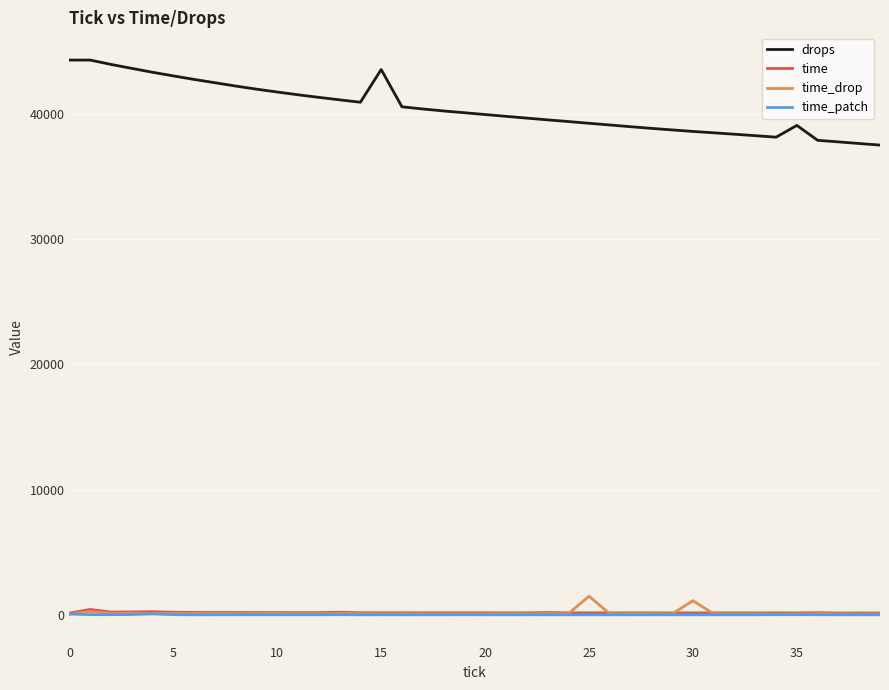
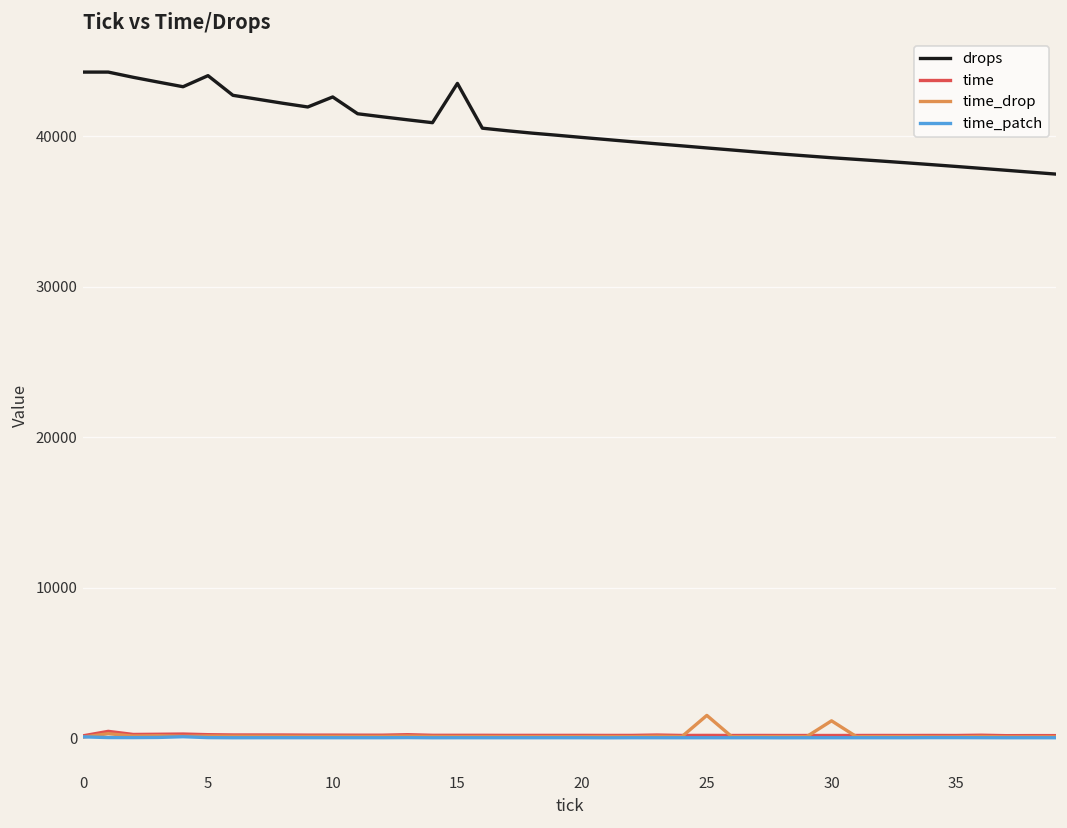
  {
    "drops": {
      "0": 44300,
-     "5": 43000,
-     "10": 41700,
+     "5": 44000,
+     "10": 42600,
      "15": 43500,
      "20": 39900,
      "25": 39200,
      "30": 38600,
-     "35": 39100
+     "35": 38000
    },
    "time_drop": {
      "25": 1500,
      "30": 1200
    }
  }
